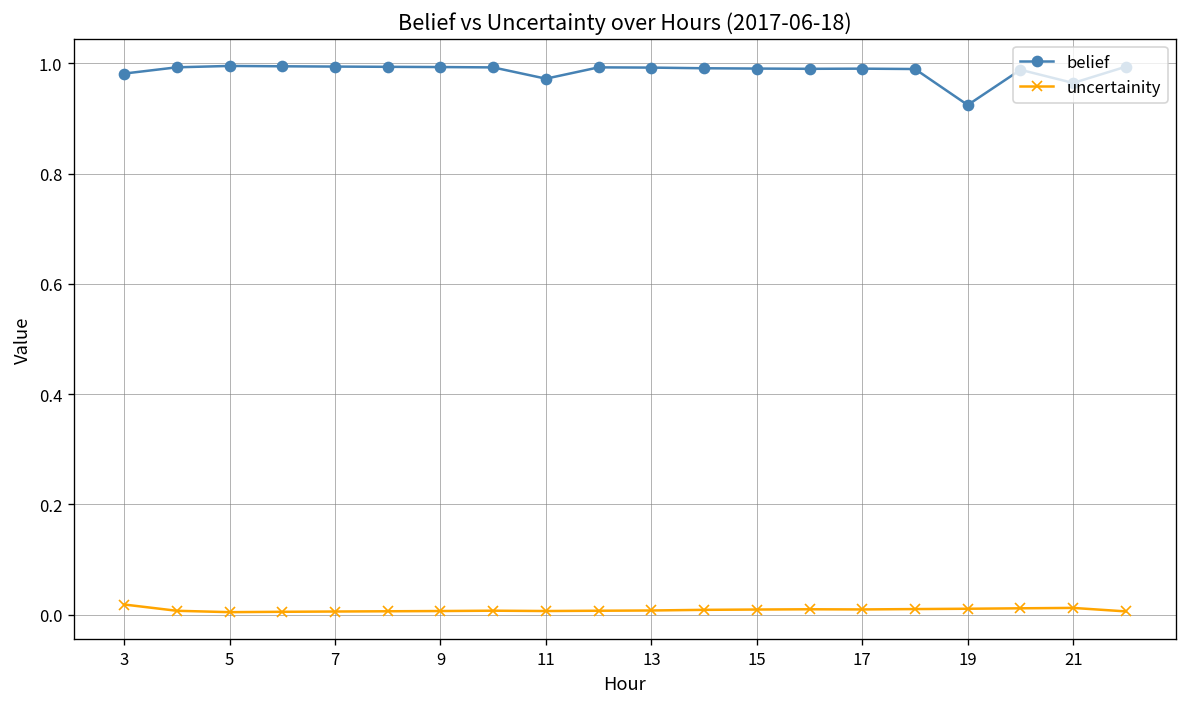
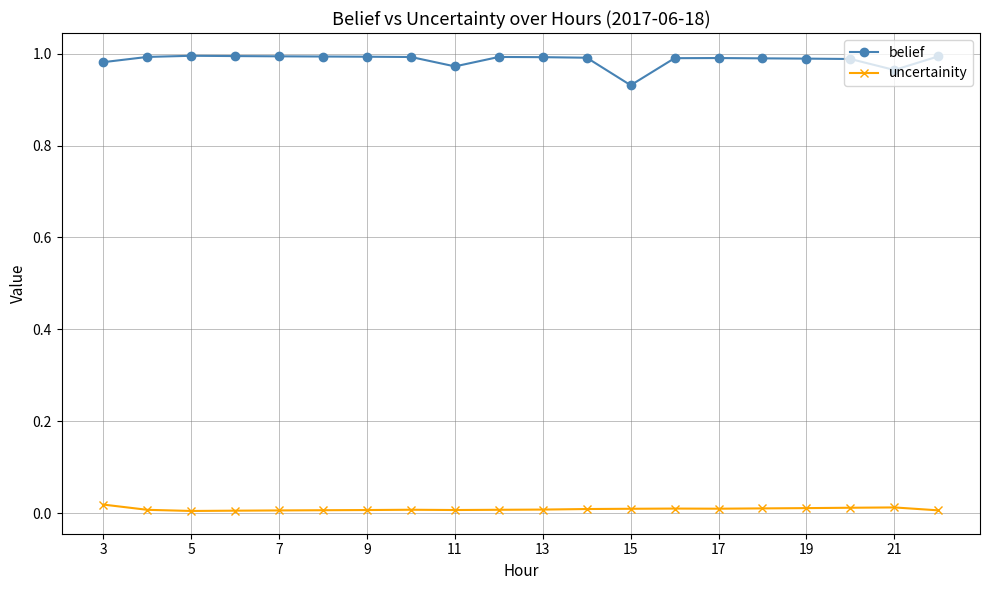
  {
    "belief": {
      "3": 0.98,
      "5": 1.00,
      "7": 0.99,
      "9": 0.99,
      "11": 0.97,
      "13": 0.99,
-     "15": 0.99,
+     "15": 0.93,
      "17": 0.99,
-     "19": 0.92
+     "19": 0.99
    },
    "uncertainity": {
      "3": 0.02,
      "5": 0.00,
      "7": 0.01,
      "9": 0.01,
      "11": 0.01,
      "13": 0.01,
      "15": 0.01,
      "17": 0.01,
      "19": 0.01,
      "21": 0.01
    }
  }
